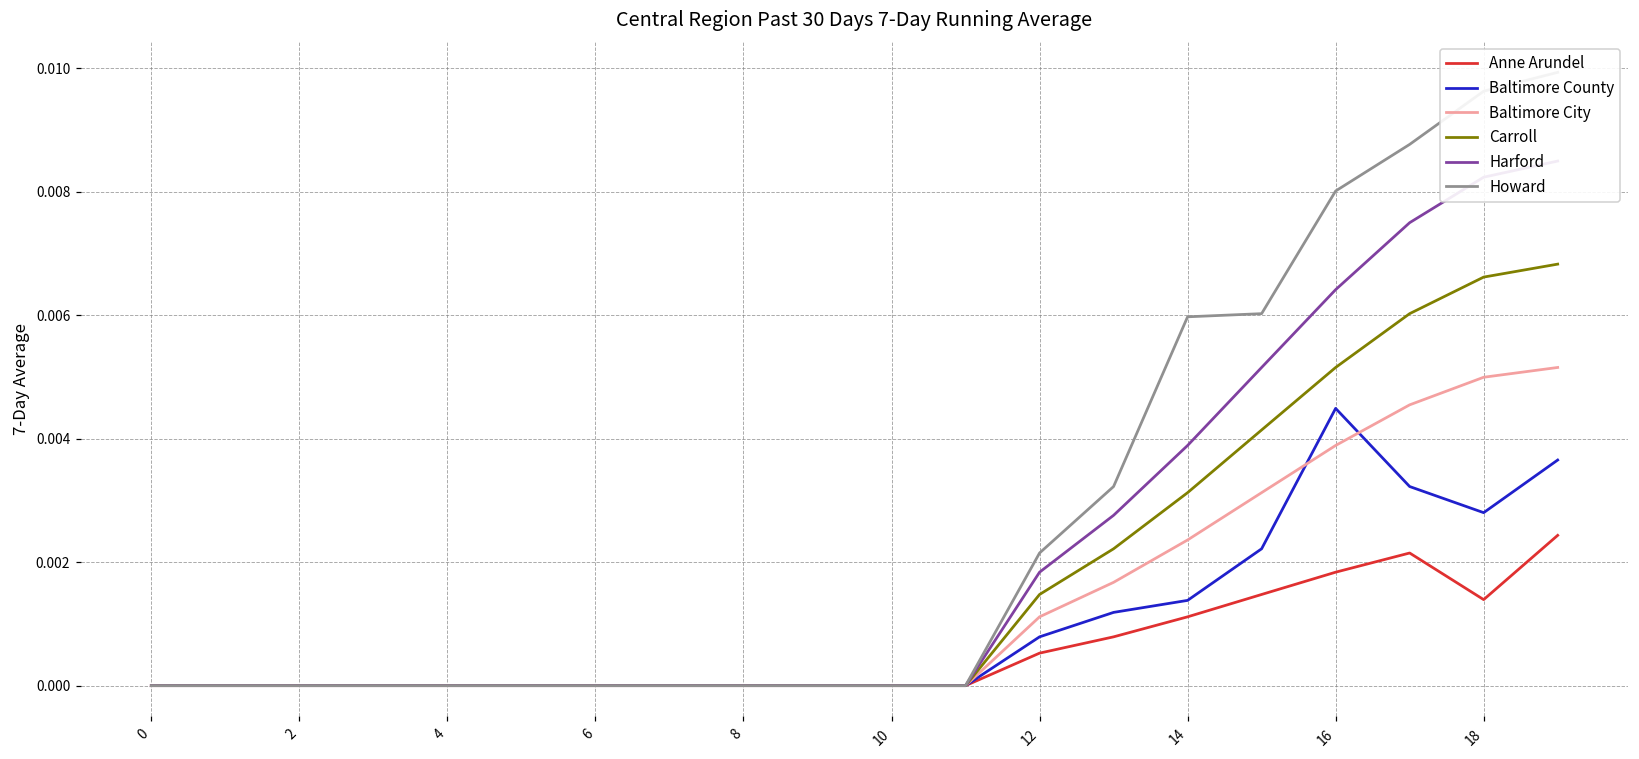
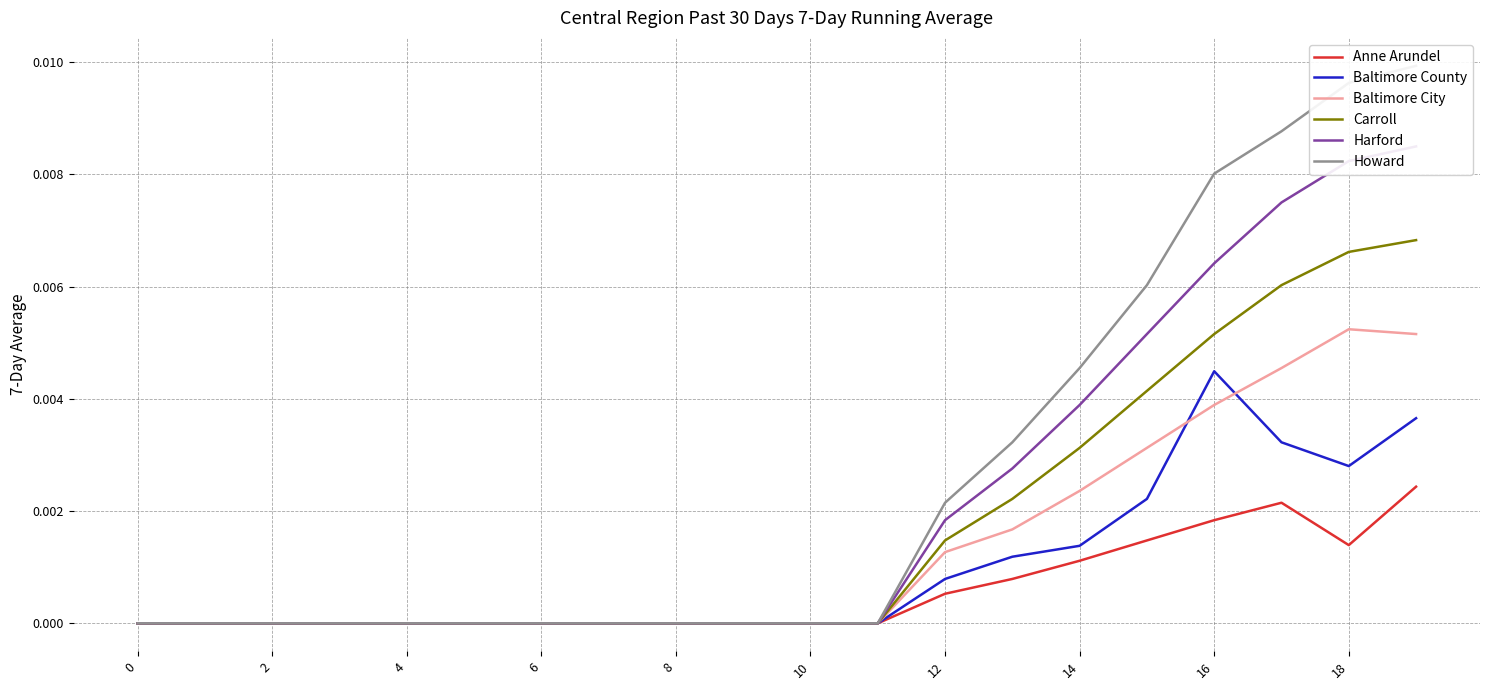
  {
    "Anne Arundel": {
      "12": 0.0005,
      "14": 0.0011,
      "16": 0.0018,
      "18": 0.0014
    },
    "Baltimore County": {
      "12": 0.0008,
      "14": 0.0014,
      "16": 0.0045,
      "18": 0.0028
    },
    "Baltimore City": {
-     "12": 0.0011,
+     "12": 0.0013,
      "14": 0.0024,
      "16": 0.0039,
-     "18": 0.0050
+     "18": 0.0052
    },
    "Carroll": {
      "12": 0.0015,
      "14": 0.0031,
      "16": 0.0052,
      "18": 0.0066
    },
    "Harford": {
      "12": 0.0018,
      "14": 0.0039,
      "16": 0.0064
    },
    "Howard": {
      "12": 0.0021,
-     "14": 0.0060,
+     "14": 0.0045,
      "16": 0.0080
    }
  }
